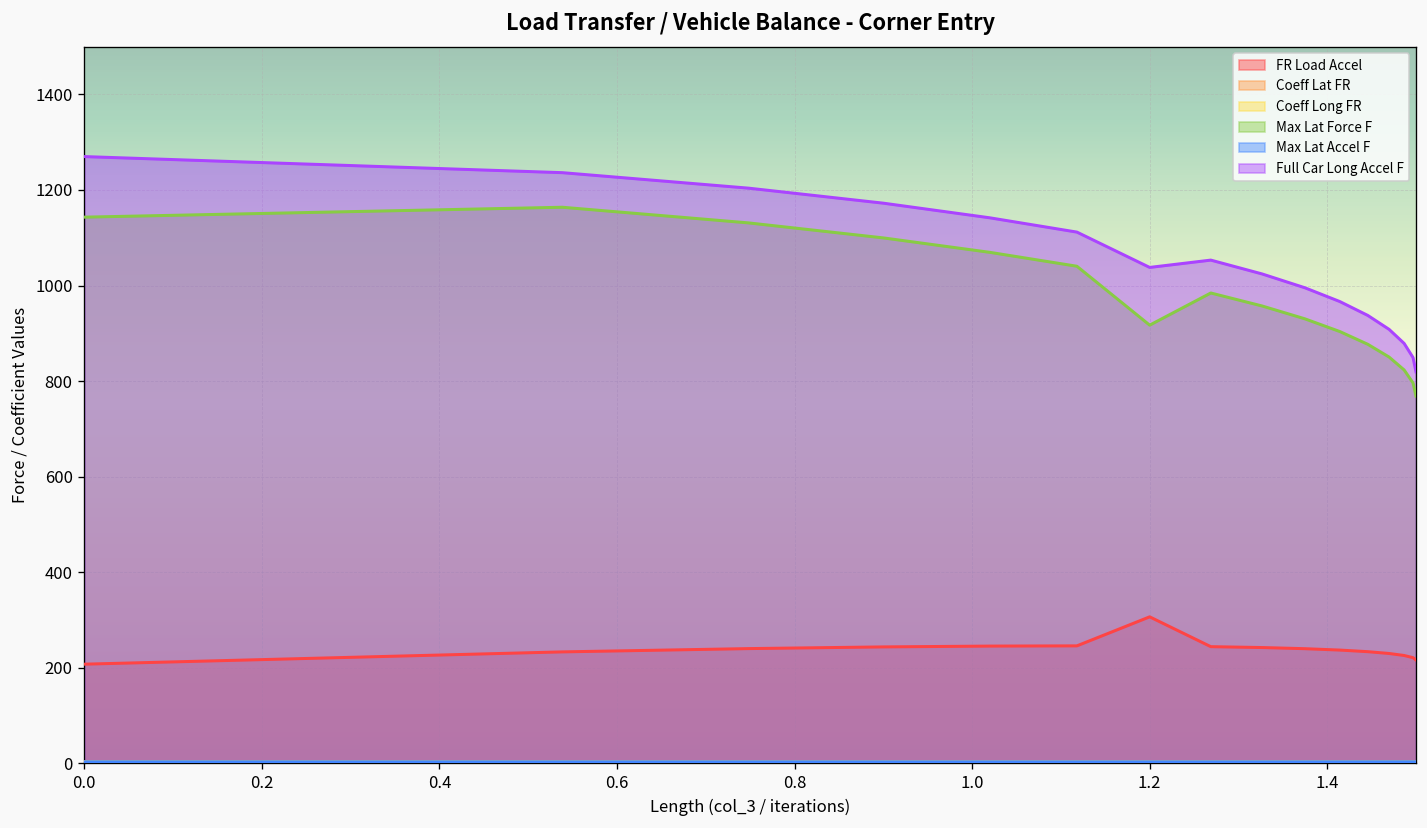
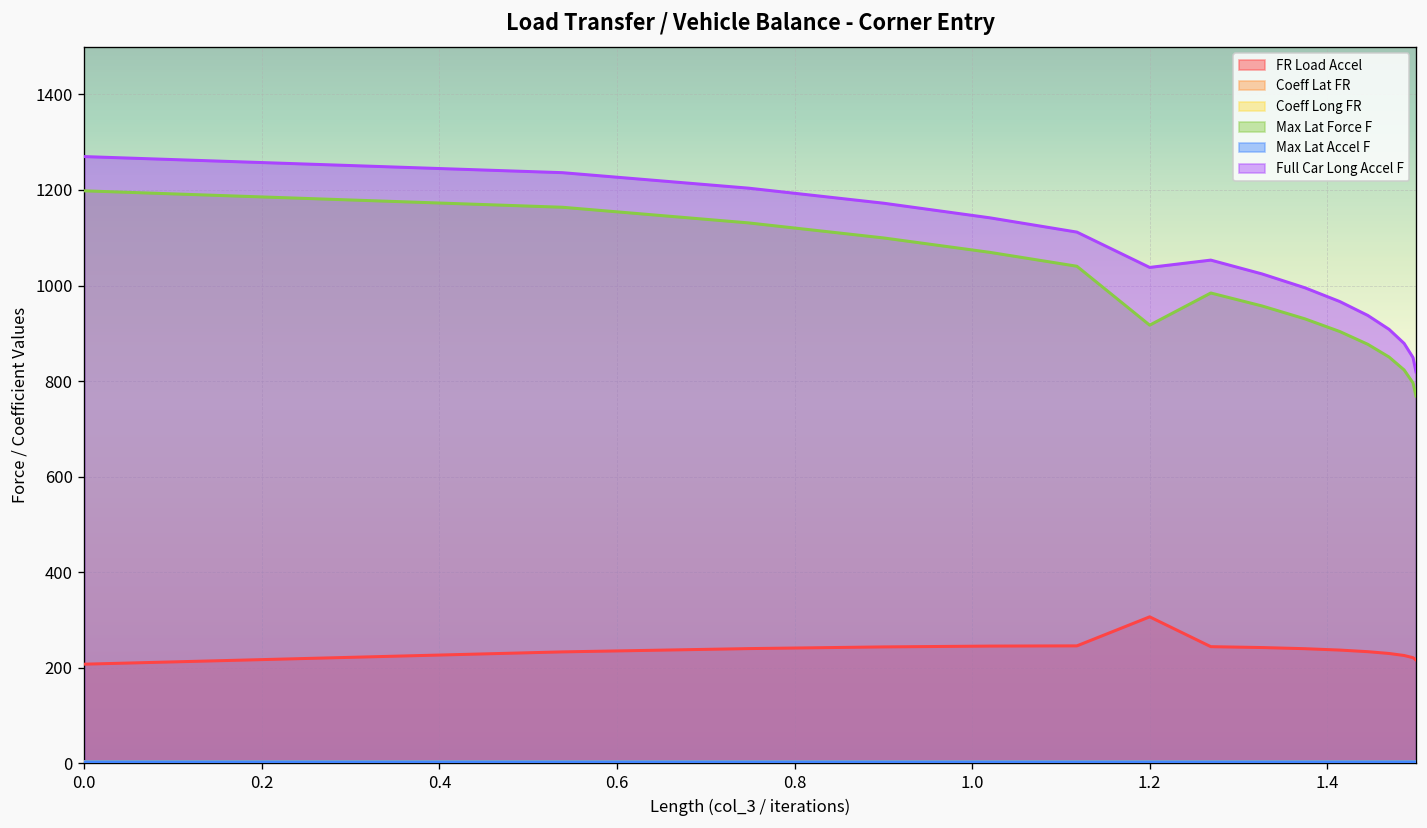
  {
    "FR Load Accel": {
      "0.0": 210,
      "1.2": 310
    },
    "Max Lat Accel F": {
      "0.0": 0,
      "1.2": 0
    },
    "Max Lat Force F": {
-     "0.0": 1140,
+     "0.0": 1200,
      "1.2": 920
    },
    "Full Car Long Accel F": {
      "0.0": 1270,
      "1.2": 1040
    }
  }
